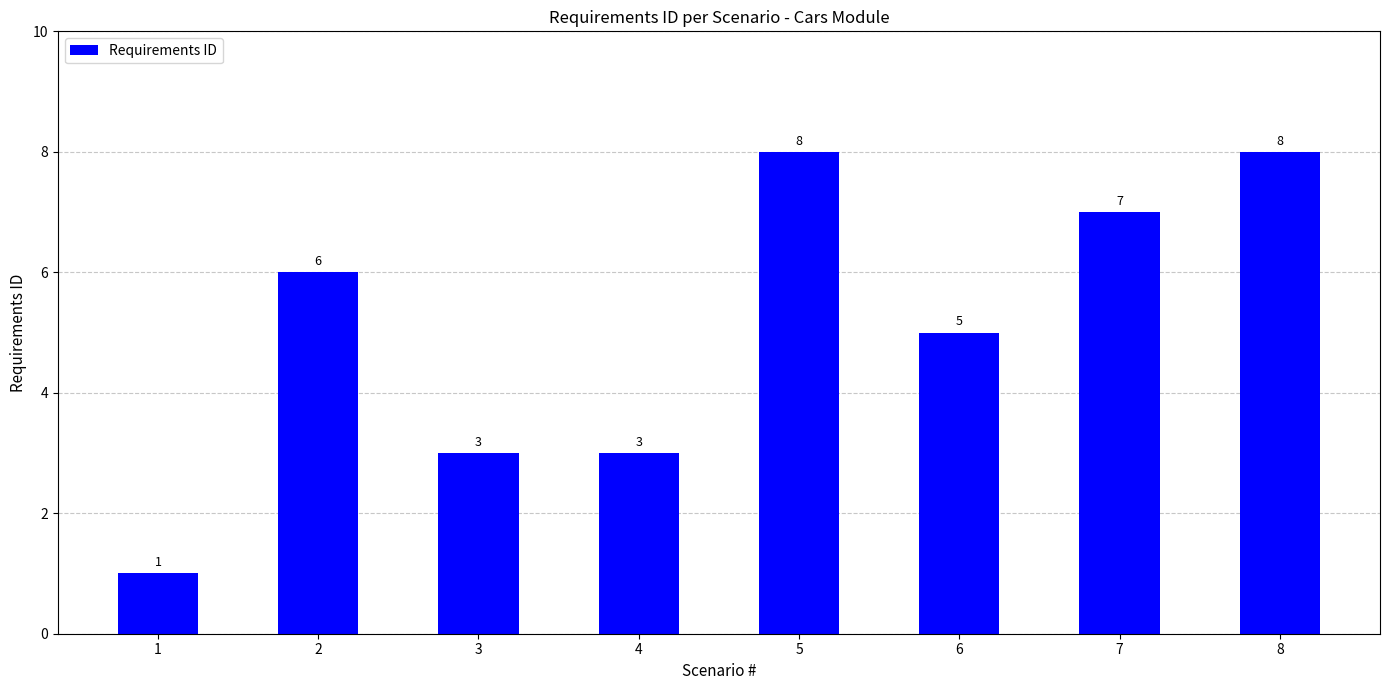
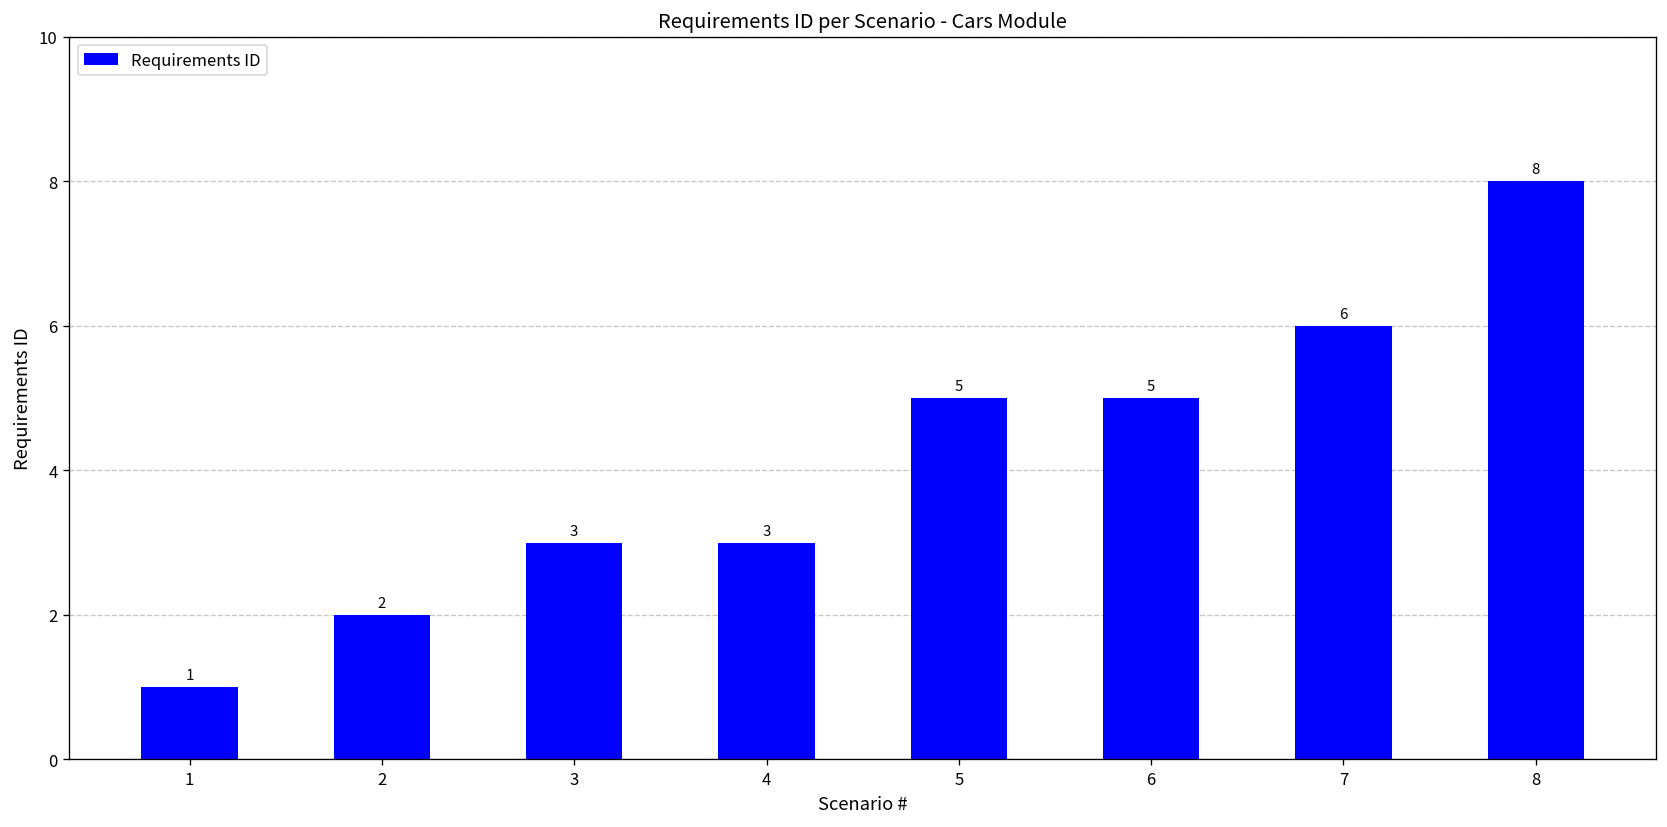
  {
    "1": 1,
-   "2": 6,
+   "2": 2,
    "3": 3,
    "4": 3,
-   "5": 8,
+   "5": 5,
    "6": 5,
-   "7": 7,
+   "7": 6,
    "8": 8
  }
